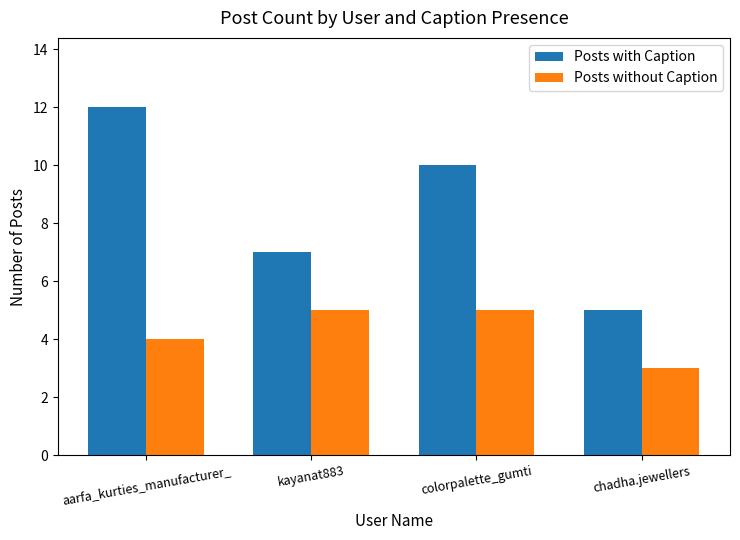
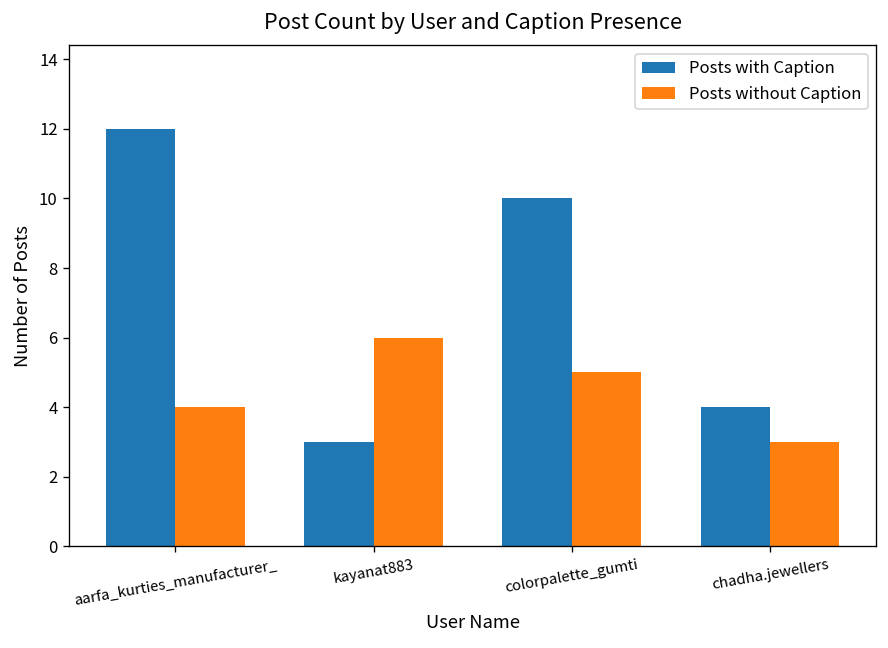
  {
    "Posts with Caption": {
      "aarfa_kurties_manufacturer_": 12,
-     "kayanat883": 7,
+     "kayanat883": 3,
      "colorpalette_gumti": 10,
-     "chadha.jewellers": 5
+     "chadha.jewellers": 4
    },
    "Posts without Caption": {
      "aarfa_kurties_manufacturer_": 4,
-     "kayanat883": 5,
+     "kayanat883": 6,
      "colorpalette_gumti": 5,
      "chadha.jewellers": 3
    }
  }
